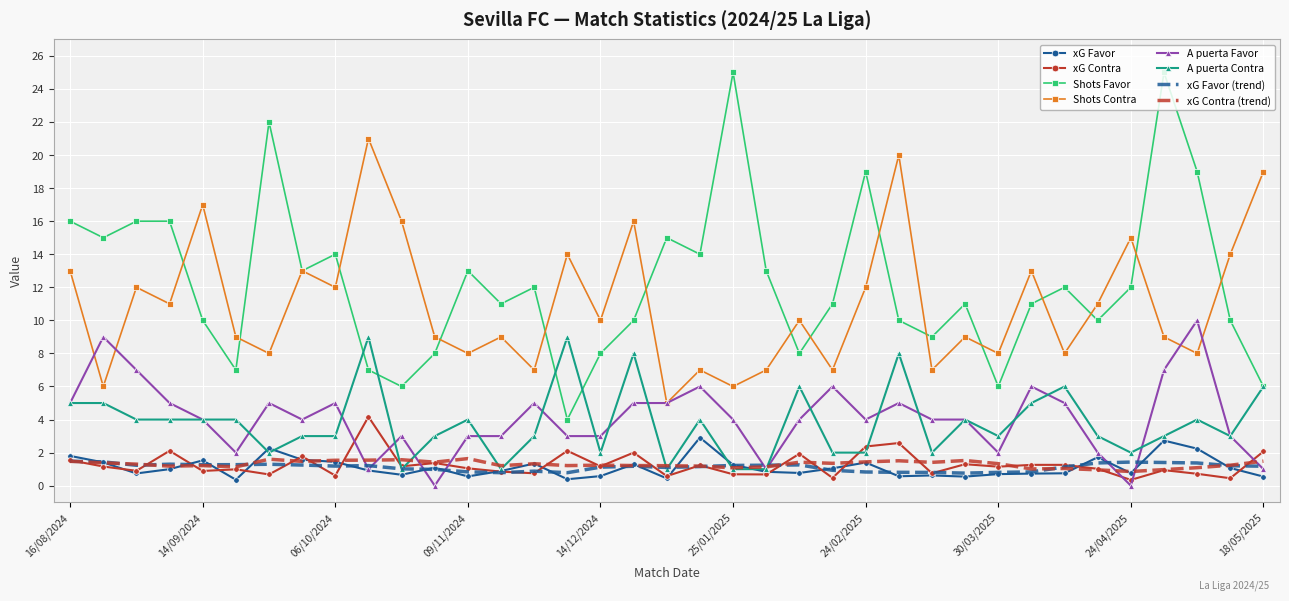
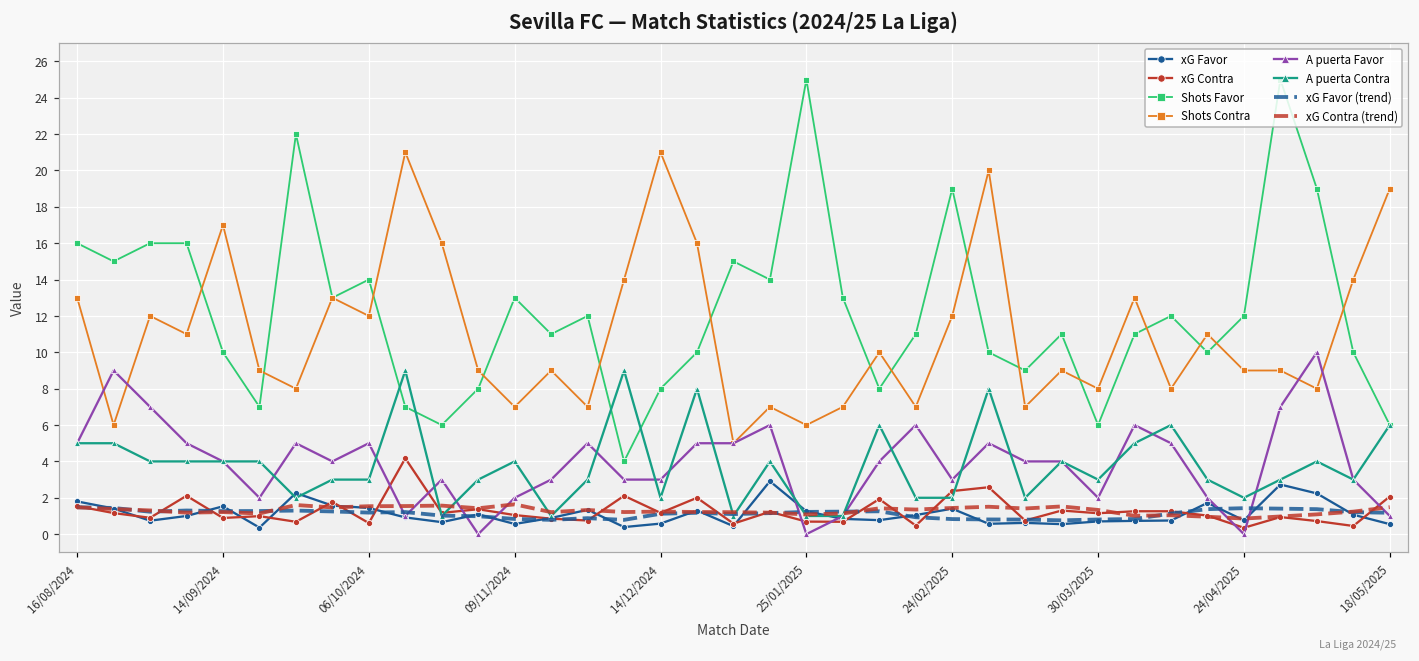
  {
    "Shots Contra": {
      "16/08/2024": 13,
      "14/09/2024": 17,
      "06/10/2024": 12,
-     "09/11/2024": 8,
-     "14/12/2024": 10,
+     "09/11/2024": 7,
+     "14/12/2024": 21,
      "25/01/2025": 6,
      "24/02/2025": 12,
      "30/03/2025": 8,
-     "24/04/2025": 15,
+     "24/04/2025": 9,
      "18/05/2025": 19
    },
    "A puerta Favor": {
      "06/10/2024": 5,
-     "09/11/2024": 3,
+     "09/11/2024": 2,
      "14/12/2024": 3,
-     "25/01/2025": 4,
-     "24/02/2025": 4,
+     "25/01/2025": 0,
+     "24/02/2025": 3,
      "30/03/2025": 2,
      "24/04/2025": 0,
      "18/05/2025": 1
    }
  }
